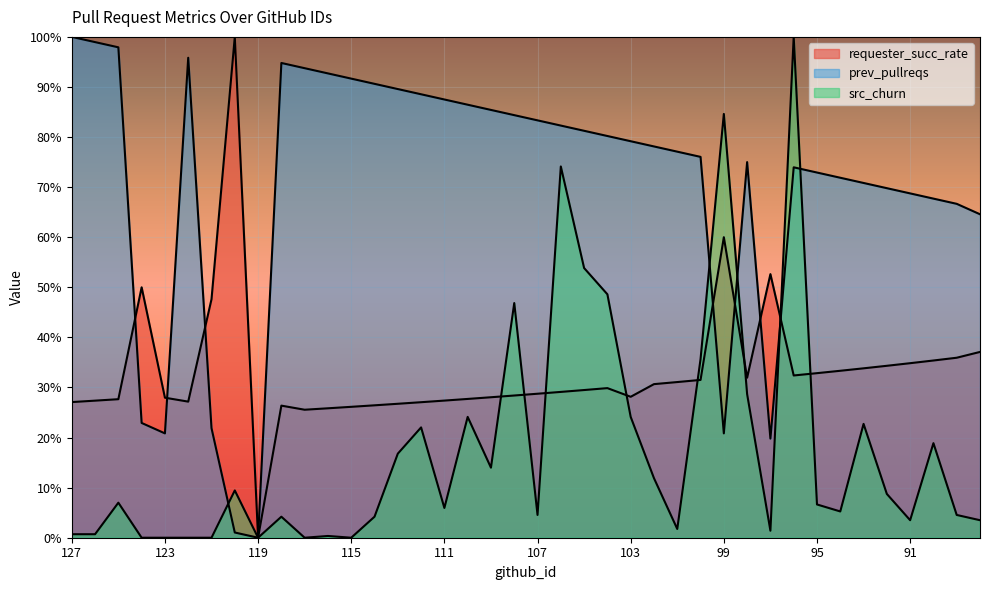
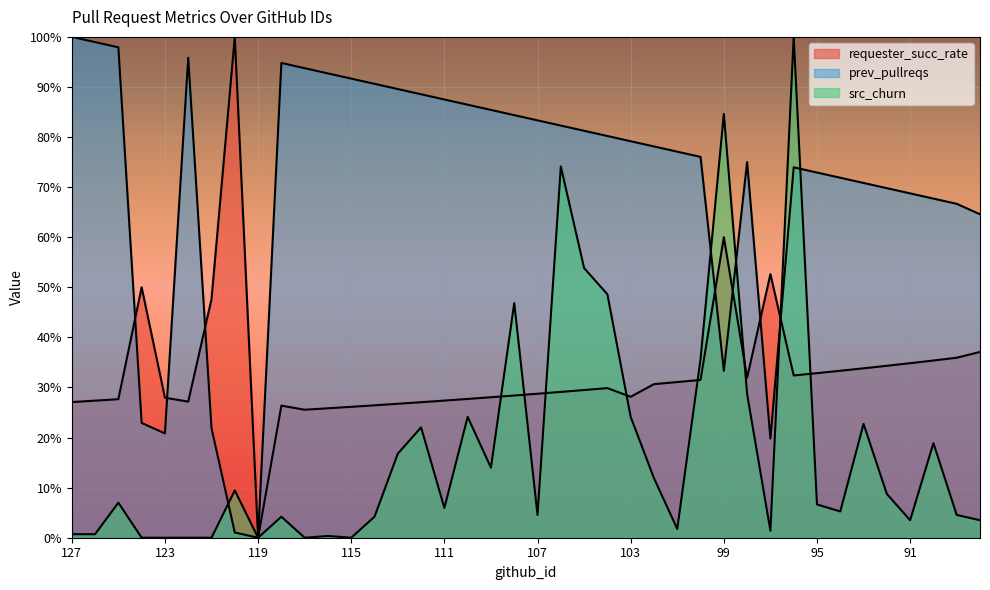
  {
    "requester_succ_rate": {
      "127": "27%",
      "123": "28%",
      "115": "26%",
      "111": "27%",
      "107": "29%",
      "103": "28%",
      "99": "60%",
      "95": "33%",
      "91": "35%"
    },
    "prev_pullreqs": {
      "127": "100%",
      "123": "21%",
      "115": "92%",
      "111": "88%",
      "107": "83%",
      "103": "79%",
-     "99": "21%",
+     "99": "33%",
      "95": "73%",
      "91": "69%"
    },
    "src_churn": {
      "127": "1%",
      "123": "0%",
      "115": "0%",
      "111": "6%",
      "107": "5%",
      "103": "24%",
      "99": "85%",
      "95": "7%",
      "91": "3%"
    }
  }
